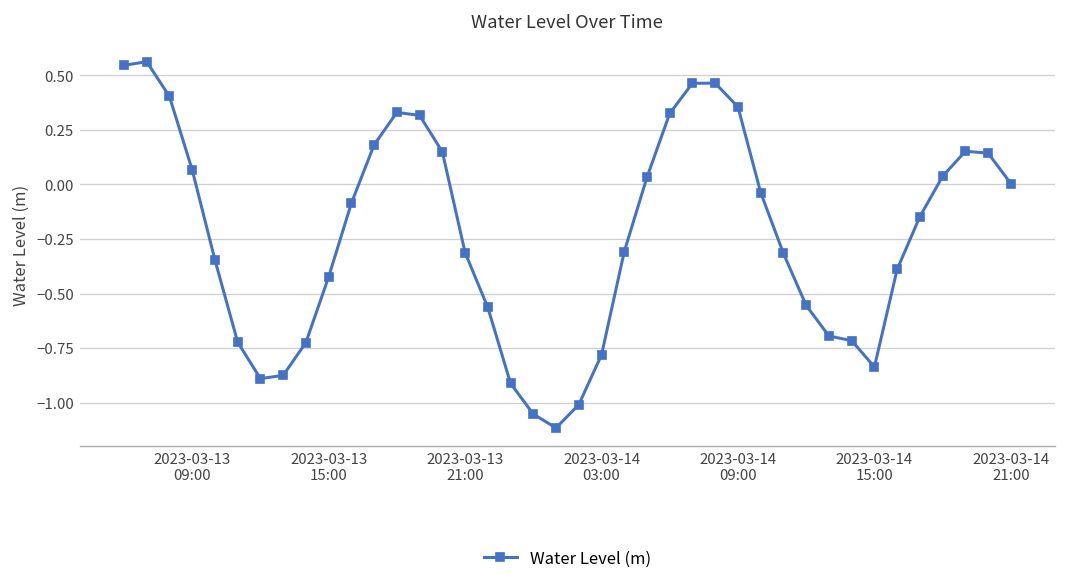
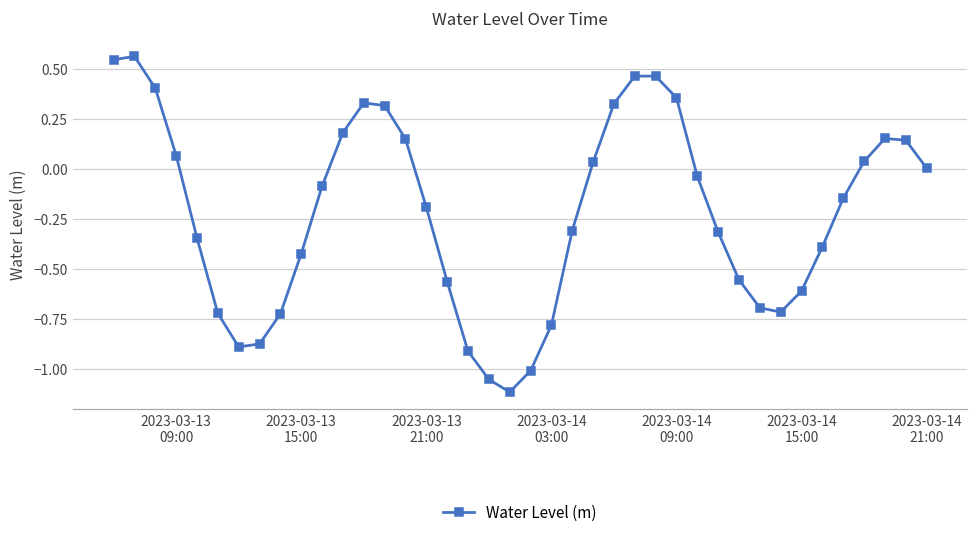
  {
    "2023-03-13 09:00": 0.07,
    "2023-03-13 15:00": -0.42,
-   "2023-03-13 21:00": -0.31,
+   "2023-03-13 21:00": -0.19,
    "2023-03-14 03:00": -0.78,
    "2023-03-14 09:00": 0.35,
-   "2023-03-14 15:00": -0.84,
+   "2023-03-14 15:00": -0.61,
    "2023-03-14 21:00": 0.00
  }
